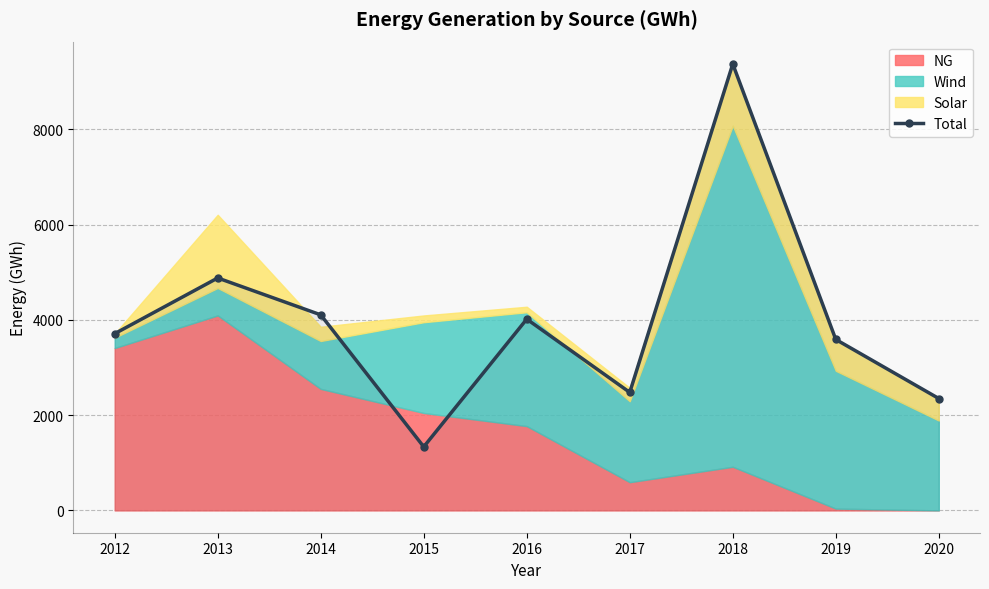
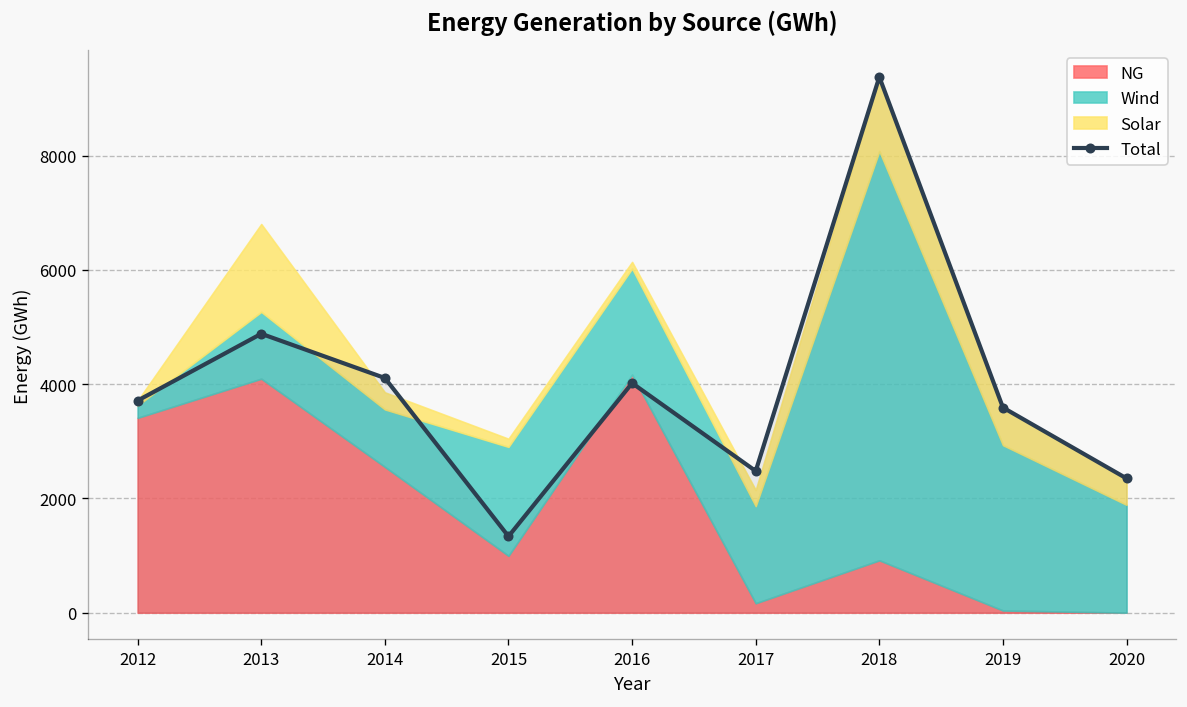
  {
    "NG": {
      "2012": 3400,
      "2013": 4100,
      "2014": 2600,
-     "2015": 2000,
-     "2016": 1800,
-     "2017": 600,
+     "2015": 1000,
+     "2016": 4200,
+     "2017": 200,
      "2018": 900,
      "2020": 0
    },
    "Wind": {
      "2012": 200,
-     "2013": 600,
+     "2013": 1200,
      "2014": 1000,
      "2015": 1900,
-     "2016": 2400,
+     "2016": 1900,
      "2017": 1700,
      "2018": 7200,
      "2019": 2900,
      "2020": 1900
    },
    "Solar": {
      "2013": 1500,
      "2014": 300,
      "2015": 100,
      "2016": 100,
      "2017": 300
    },
    "Total": {
      "2013": 4900,
      "2014": 4100,
      "2015": 1300,
      "2016": 4000,
      "2017": 2500
    }
  }
